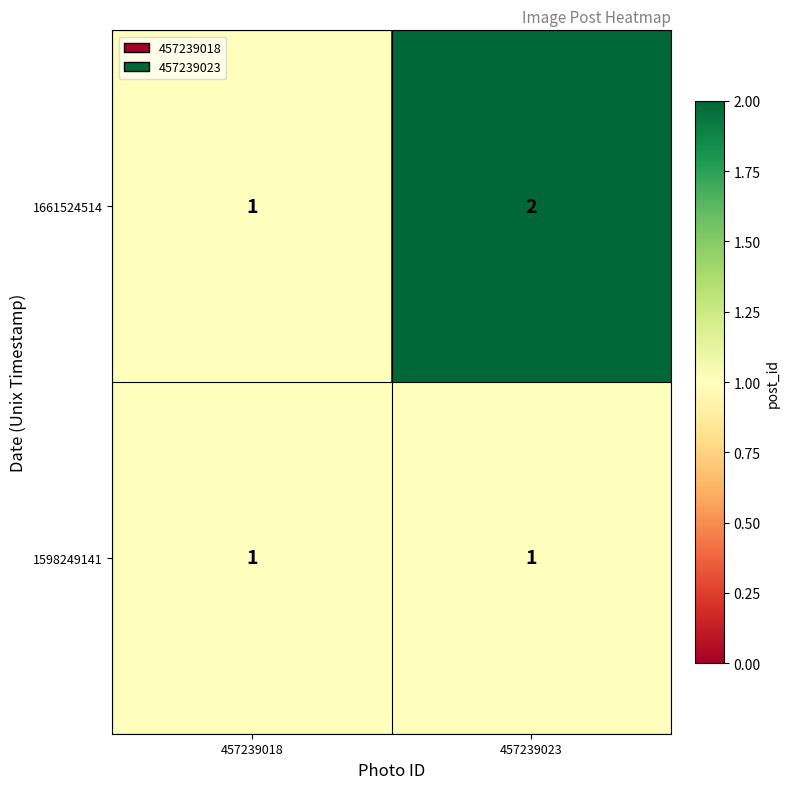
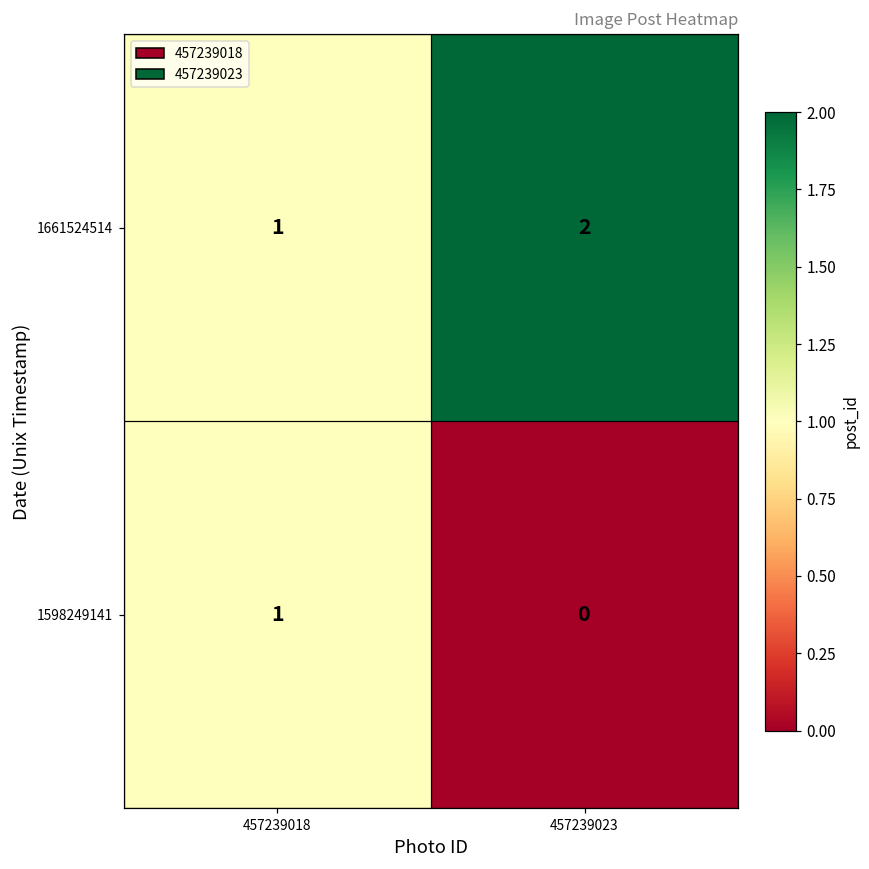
  {
    "1661524514": {
      "457239018": 1,
      "457239023": 2
    },
    "1598249141": {
      "457239018": 1,
-     "457239023": 1
+     "457239023": 0
    }
  }
